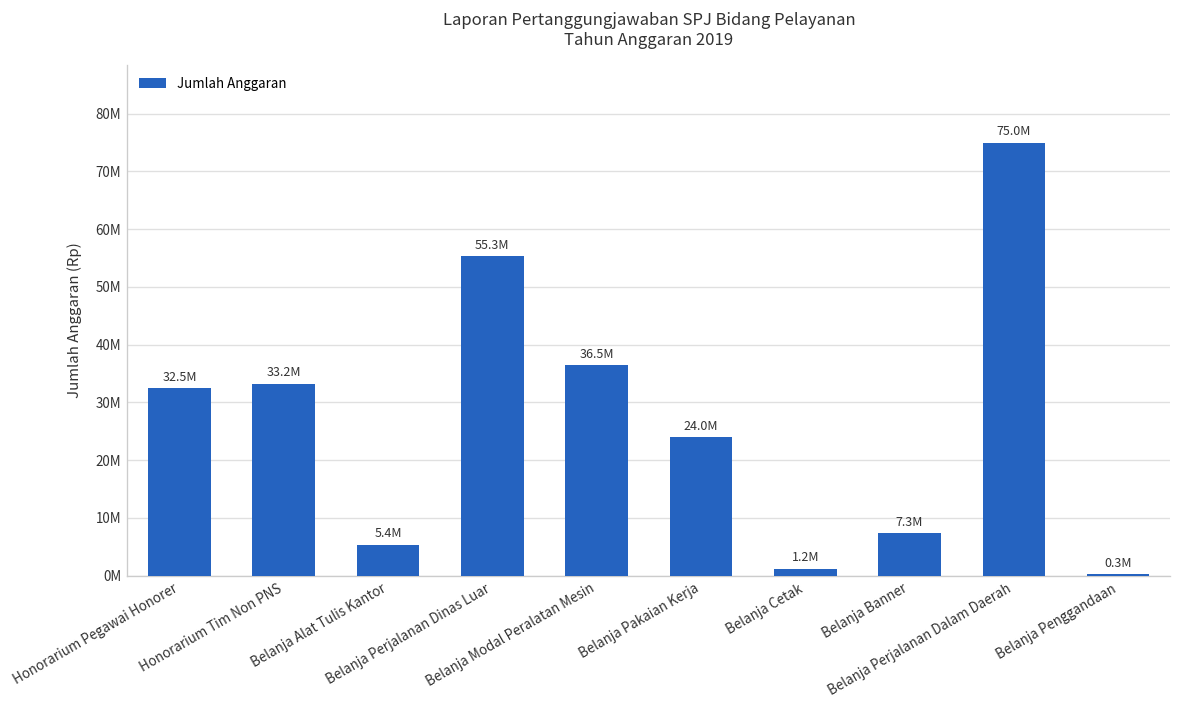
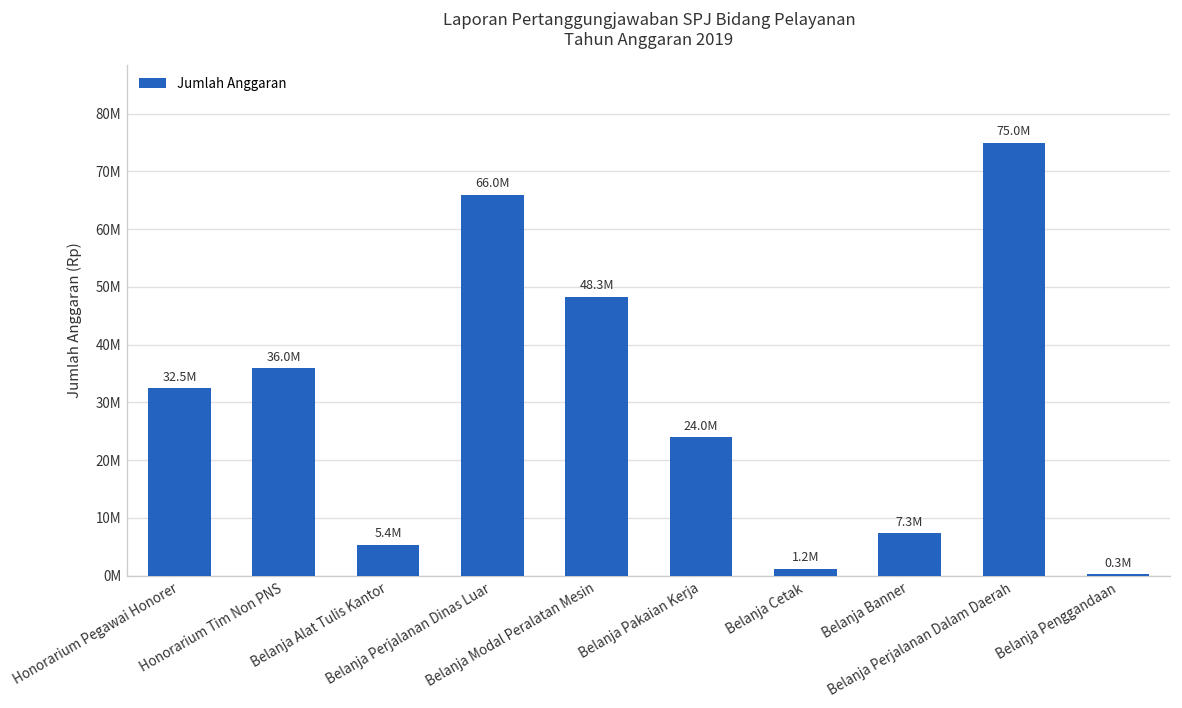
  {
    "Honorarium Pegawai Honorer": "32.5M",
-   "Honorarium Tim Non PNS": "33.2M",
+   "Honorarium Tim Non PNS": "36.0M",
    "Belanja Alat Tulis Kantor": "5.4M",
-   "Belanja Perjalanan Dinas Luar": "55.3M",
-   "Belanja Modal Peralatan Mesin": "36.5M",
+   "Belanja Perjalanan Dinas Luar": "66.0M",
+   "Belanja Modal Peralatan Mesin": "48.3M",
    "Belanja Pakaian Kerja": "24.0M",
    "Belanja Cetak": "1.2M",
    "Belanja Banner": "7.3M",
    "Belanja Perjalanan Dalam Daerah": "75.0M",
    "Belanja Penggandaan": "0.3M"
  }
